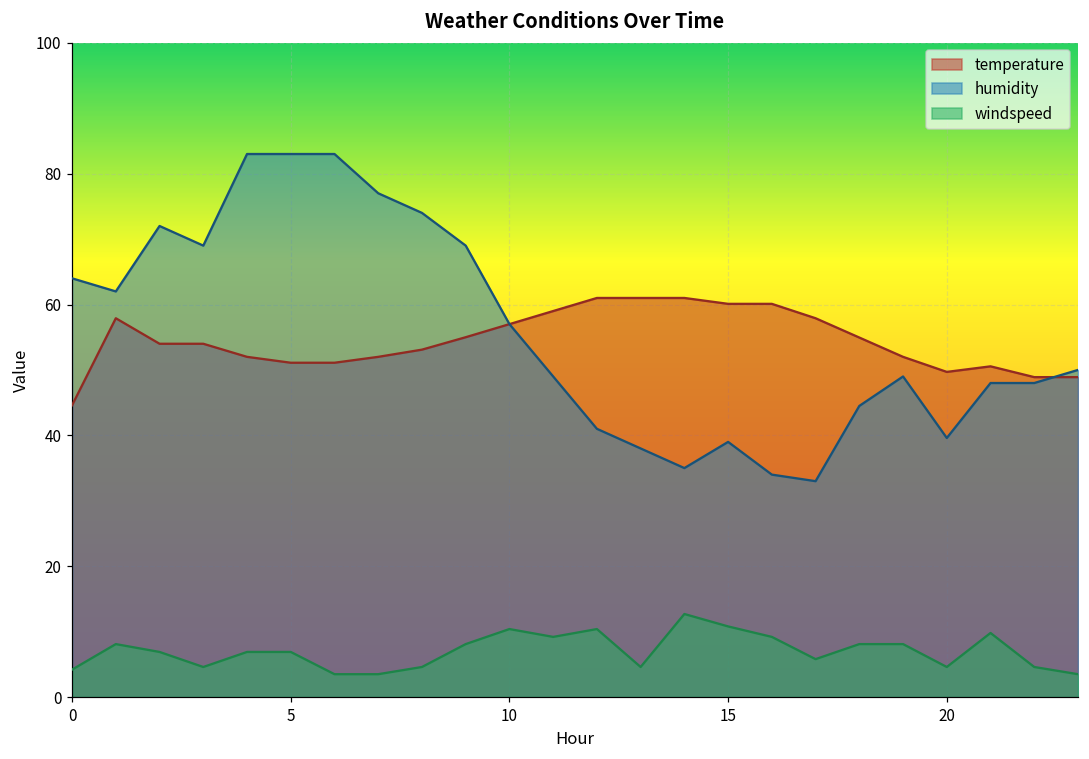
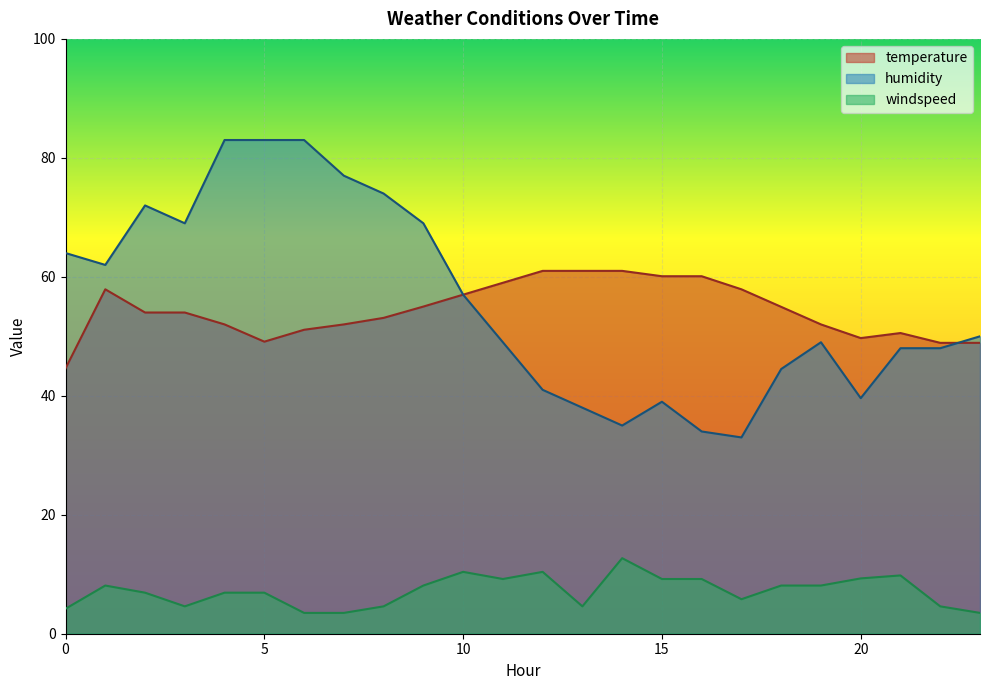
  {
    "temperature": {
      "0": 45,
-     "5": 51,
+     "5": 49,
      "15": 60,
      "20": 50
    },
    "humidity": {
      "0": 64,
      "5": 83,
      "15": 39,
      "20": 40
    },
    "windspeed": {
      "0": 4,
      "5": 7,
      "10": 10,
-     "15": 11,
-     "20": 5
+     "15": 9,
+     "20": 9
    }
  }
